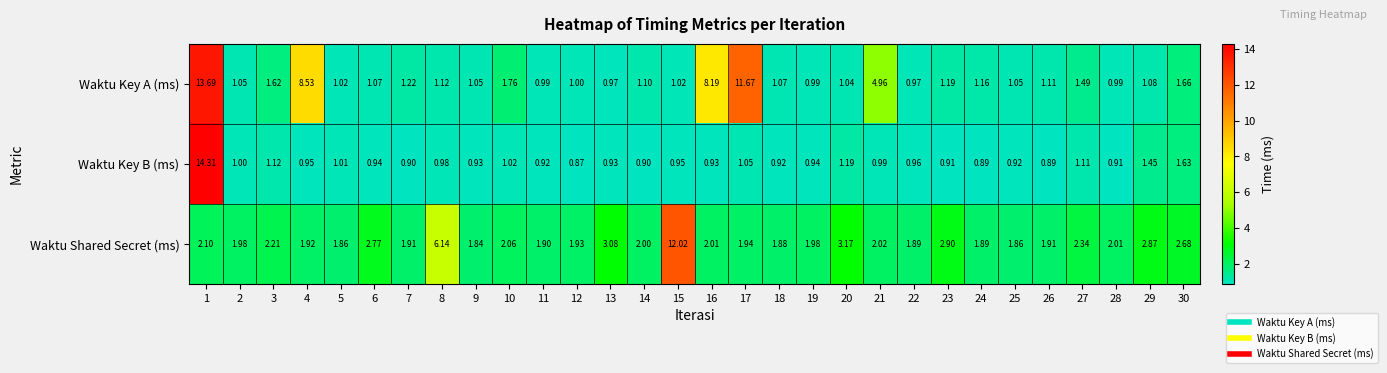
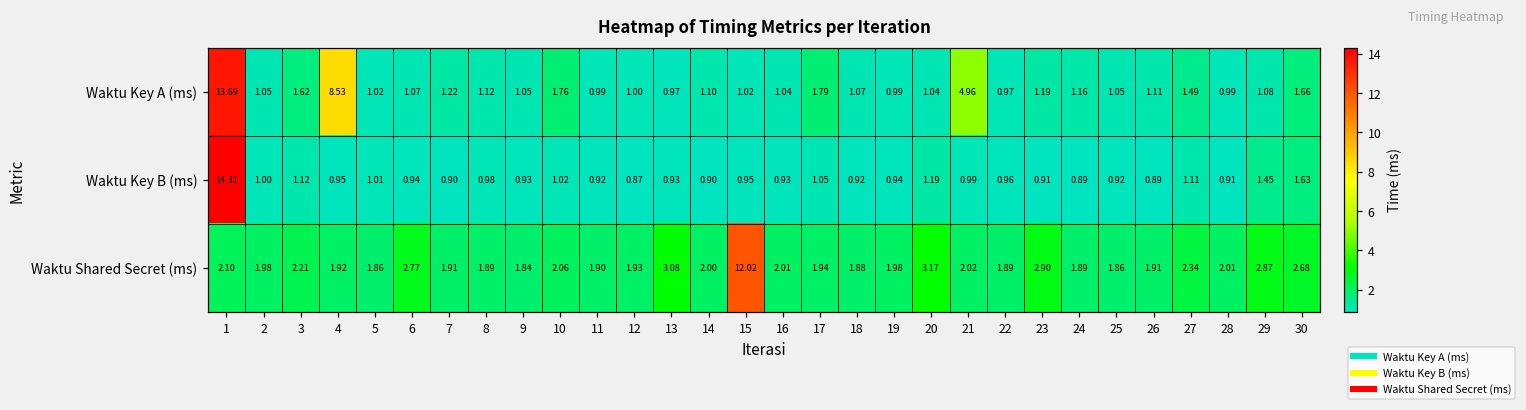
  {
    "Waktu Key A (ms)": {
      "1": 13.69,
      "2": 1.05,
      "3": 1.62,
      "4": 8.53,
      "5": 1.02,
      "6": 1.07,
      "7": 1.22,
      "8": 1.12,
      "9": 1.05,
      "10": 1.76,
      "11": 0.99,
      "12": 1.00,
      "13": 0.97,
      "14": 1.10,
      "15": 1.02,
-     "16": 8.19,
-     "17": 11.67,
+     "16": 1.04,
+     "17": 1.79,
      "18": 1.07,
      "19": 0.99,
      "20": 1.04,
      "21": 4.96,
      "22": 0.97,
      "23": 1.19,
      "24": 1.16,
      "25": 1.05,
      "26": 1.11,
      "27": 1.49,
      "28": 0.99,
      "29": 1.08,
      "30": 1.66
    },
    "Waktu Key B (ms)": {
      "1": 14.31,
      "2": 1.00,
      "3": 1.12,
      "4": 0.95,
      "5": 1.01,
      "6": 0.94,
      "7": 0.90,
      "8": 0.98,
      "9": 0.93,
      "10": 1.02,
      "11": 0.92,
      "12": 0.87,
      "13": 0.93,
      "14": 0.90,
      "15": 0.95,
      "16": 0.93,
      "17": 1.05,
      "18": 0.92,
      "19": 0.94,
      "20": 1.19,
      "21": 0.99,
      "22": 0.96,
      "23": 0.91,
      "24": 0.89,
      "25": 0.92,
      "26": 0.89,
      "27": 1.11,
      "28": 0.91,
      "29": 1.45,
      "30": 1.63
    },
    "Waktu Shared Secret (ms)": {
      "1": 2.10,
      "2": 1.98,
      "3": 2.21,
      "4": 1.92,
      "5": 1.86,
      "6": 2.77,
      "7": 1.91,
-     "8": 6.14,
+     "8": 1.89,
      "9": 1.84,
      "10": 2.06,
      "11": 1.90,
      "12": 1.93,
      "13": 3.08,
      "14": 2.00,
      "15": 12.02,
      "16": 2.01,
      "17": 1.94,
      "18": 1.88,
      "19": 1.98,
      "20": 3.17,
      "21": 2.02,
      "22": 1.89,
      "23": 2.90,
      "24": 1.89,
      "25": 1.86,
      "26": 1.91,
      "27": 2.34,
      "28": 2.01,
      "29": 2.87,
      "30": 2.68
    }
  }
